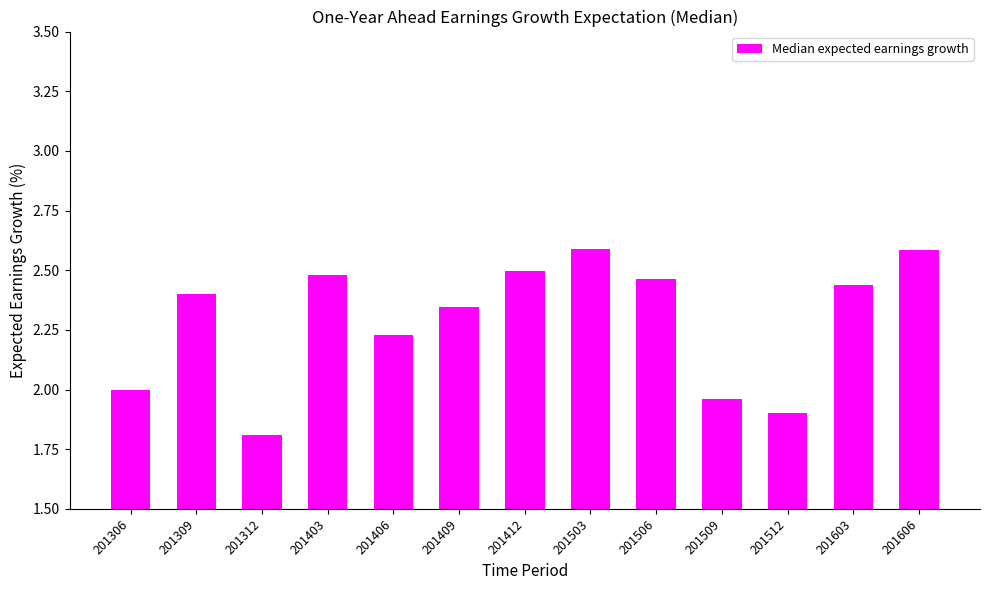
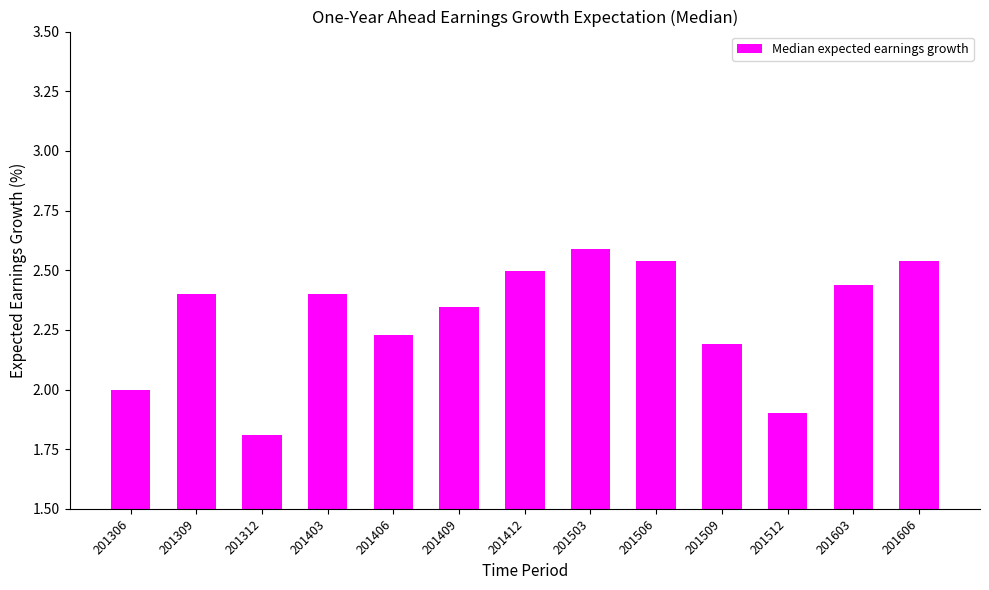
  {
    "201306": 2.00,
    "201309": 2.40,
    "201312": 1.81,
-   "201403": 2.48,
+   "201403": 2.40,
    "201406": 2.23,
    "201409": 2.35,
    "201412": 2.50,
    "201503": 2.59,
-   "201506": 2.46,
-   "201509": 1.96,
+   "201506": 2.54,
+   "201509": 2.19,
    "201512": 1.90,
    "201603": 2.44,
-   "201606": 2.58
+   "201606": 2.54
  }
